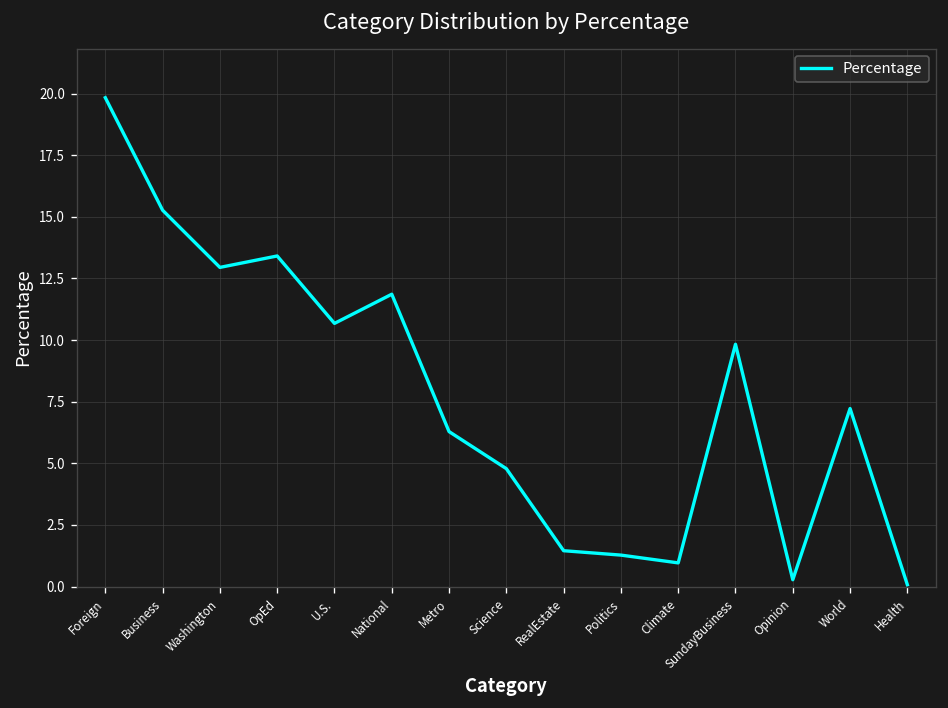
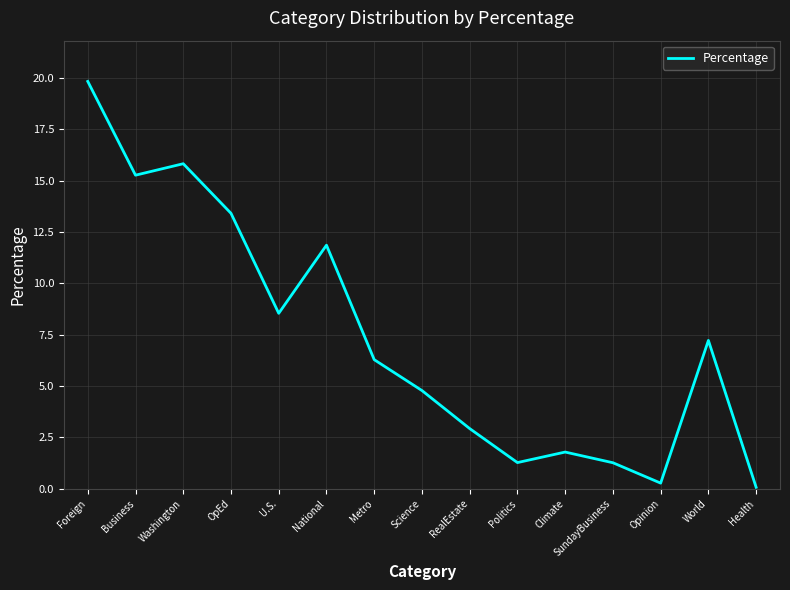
  {
    "Foreign": 19.8,
    "Business": 15.3,
-   "Washington": 12.9,
+   "Washington": 15.8,
    "OpEd": 13.4,
-   "U.S.": 10.7,
+   "U.S.": 8.5,
    "National": 11.9,
    "Metro": 6.3,
    "Science": 4.8,
-   "RealEstate": 1.5,
+   "RealEstate": 2.9,
    "Politics": 1.3,
-   "Climate": 1.0,
-   "SundayBusiness": 9.8,
+   "Climate": 1.8,
+   "SundayBusiness": 1.3,
    "Opinion": 0.3,
    "World": 7.2,
    "Health": 0.1
  }
